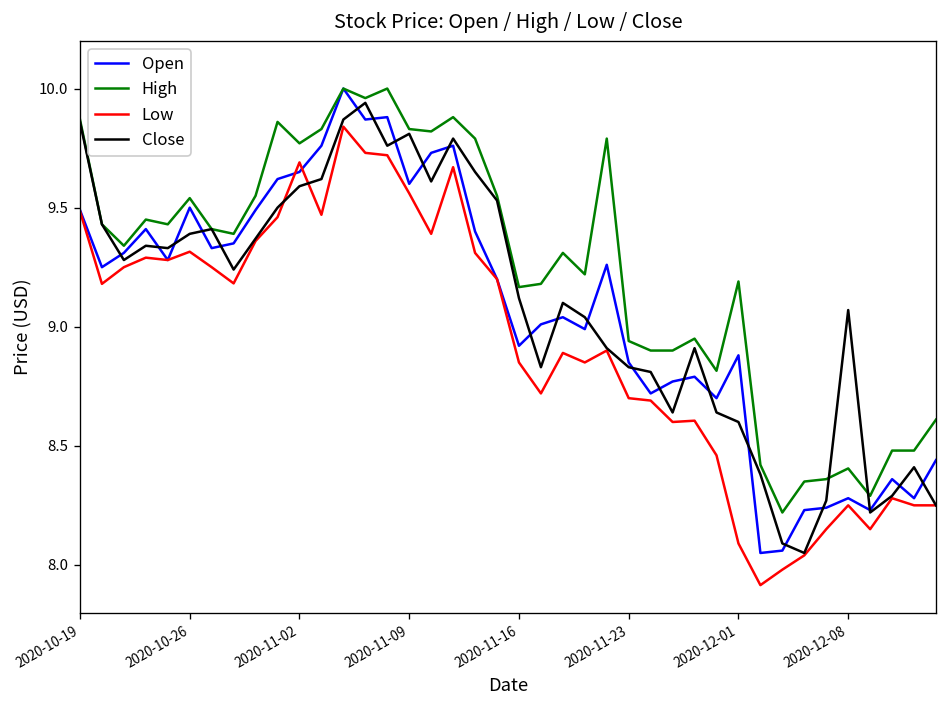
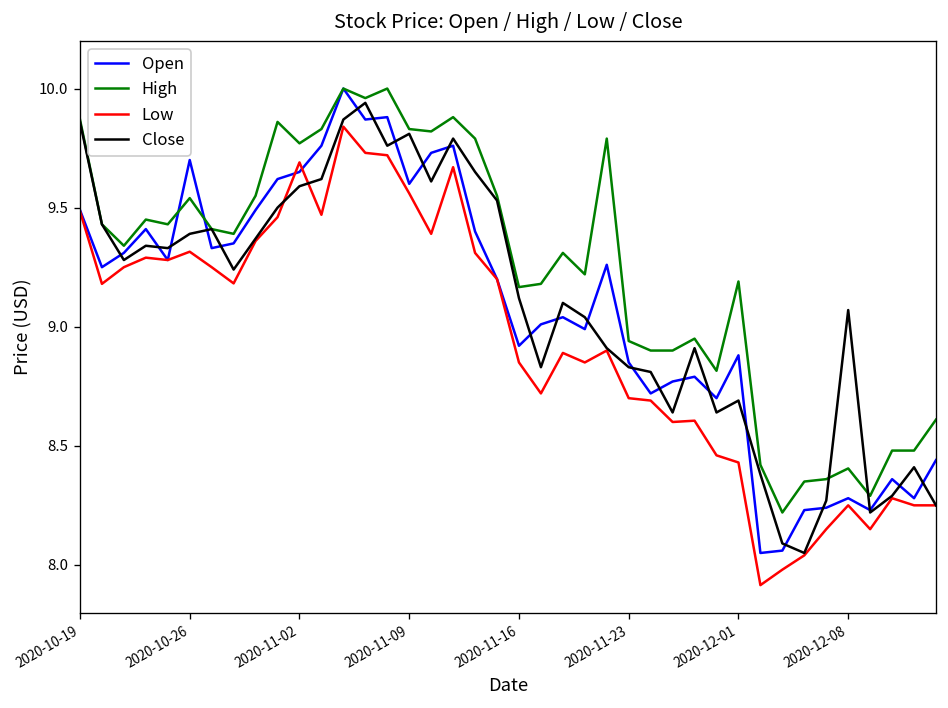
  {
    "Open": {
-     "2020-10-26": 9.5,
+     "2020-10-26": 9.7,
      "2020-11-02": 9.65,
      "2020-11-09": 9.6,
      "2020-11-16": 8.92,
      "2020-11-23": 8.85,
      "2020-12-01": 8.88,
      "2020-12-08": 8.28
    },
    "High": {
      "2020-10-26": 9.54,
      "2020-11-02": 9.77,
      "2020-11-09": 9.83,
      "2020-11-16": 9.17,
      "2020-11-23": 8.94,
      "2020-12-01": 9.19,
      "2020-12-08": 8.41
    },
    "Low": {
      "2020-10-26": 9.32,
      "2020-11-02": 9.69,
      "2020-11-09": 9.56,
      "2020-11-16": 8.85,
      "2020-11-23": 8.70,
-     "2020-12-01": 8.09,
+     "2020-12-01": 8.43,
      "2020-12-08": 8.25
    },
    "Close": {
      "2020-10-26": 9.39,
      "2020-11-02": 9.59,
      "2020-11-09": 9.81,
      "2020-11-16": 9.12,
      "2020-11-23": 8.83,
-     "2020-12-01": 8.60,
+     "2020-12-01": 8.69,
      "2020-12-08": 9.07
    }
  }
